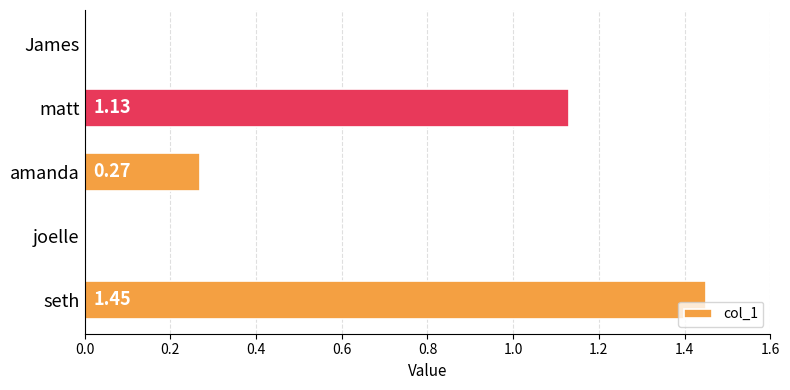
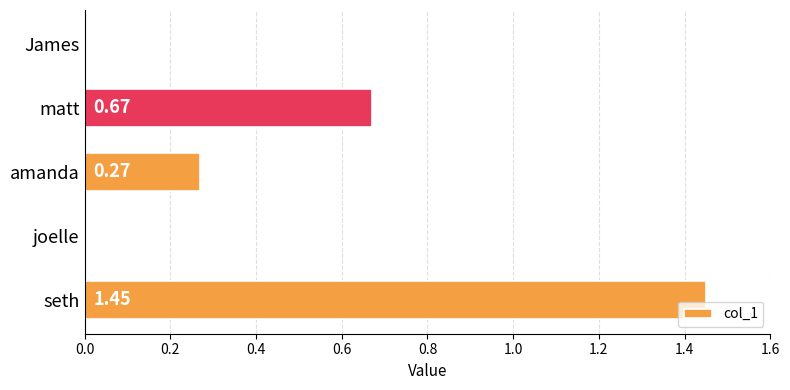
  {
-   "matt": 1.13,
+   "matt": 0.67,
    "amanda": 0.27,
    "seth": 1.45
  }
